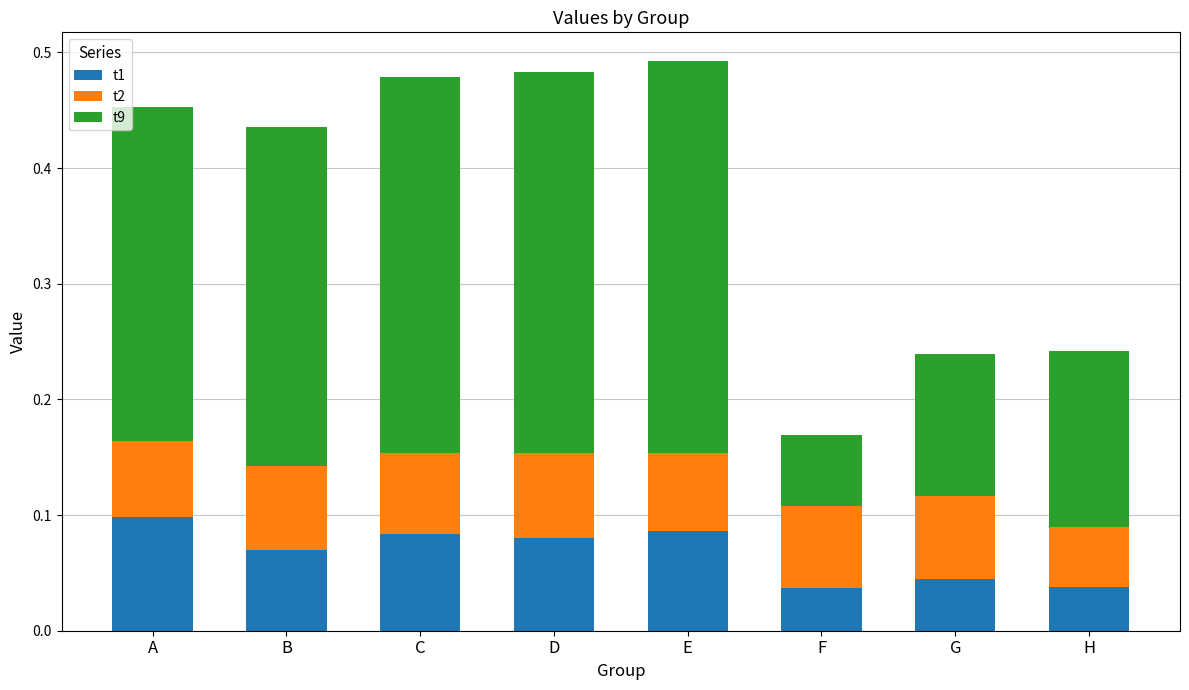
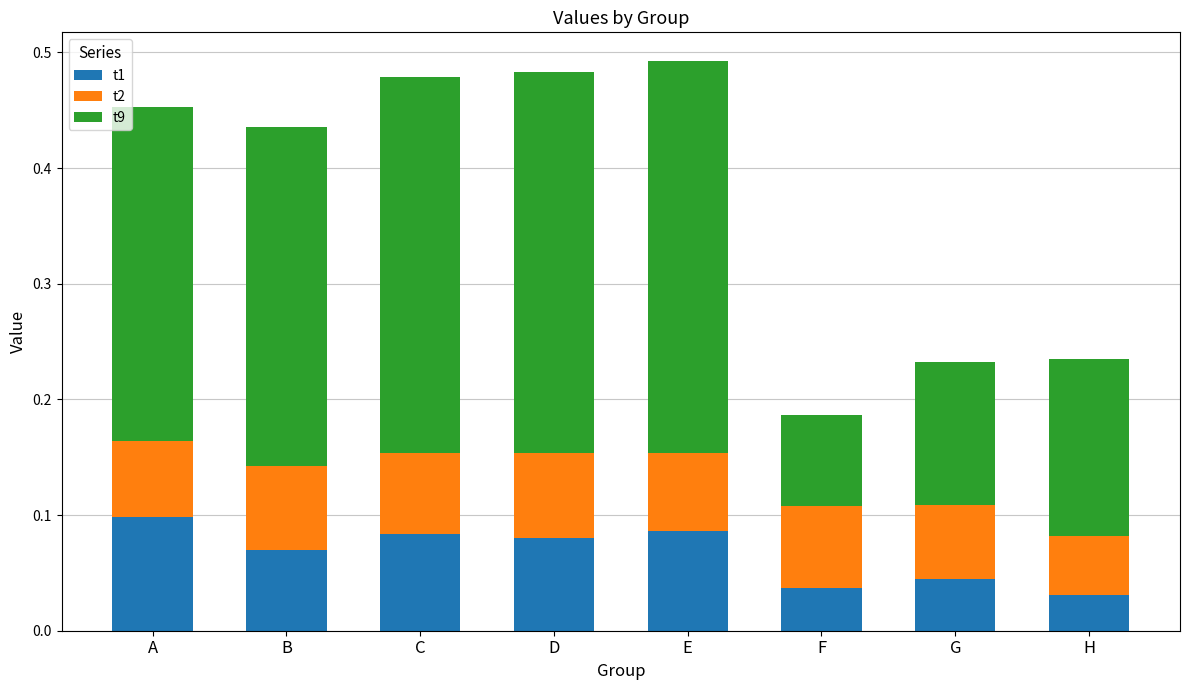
  {
    "t1": {
      "A": 0.098,
      "B": 0.070,
      "C": 0.083,
      "D": 0.080,
      "E": 0.086,
      "F": 0.037,
      "G": 0.044,
-     "H": 0.038
+     "H": 0.030
    },
    "t2": {
      "A": 0.066,
      "B": 0.073,
      "C": 0.070,
      "D": 0.074,
      "E": 0.068,
      "F": 0.071,
-     "G": 0.072,
+     "G": 0.064,
      "H": 0.052
    },
    "t9": {
      "A": 0.289,
      "B": 0.293,
      "C": 0.325,
      "D": 0.329,
      "E": 0.339,
-     "F": 0.061,
+     "F": 0.078,
      "G": 0.123,
      "H": 0.152
    }
  }
